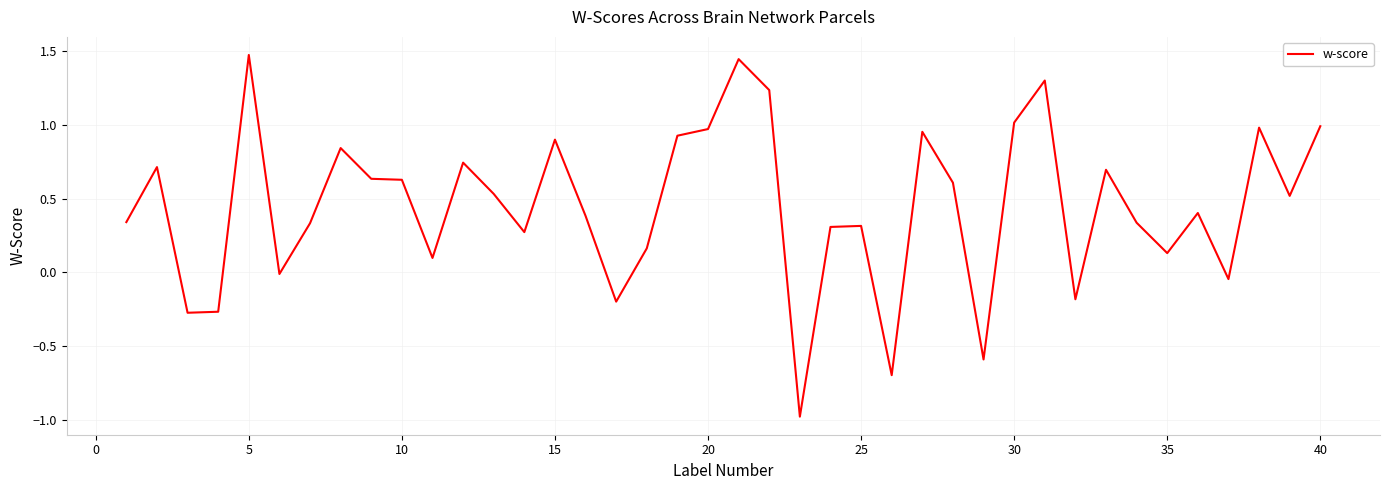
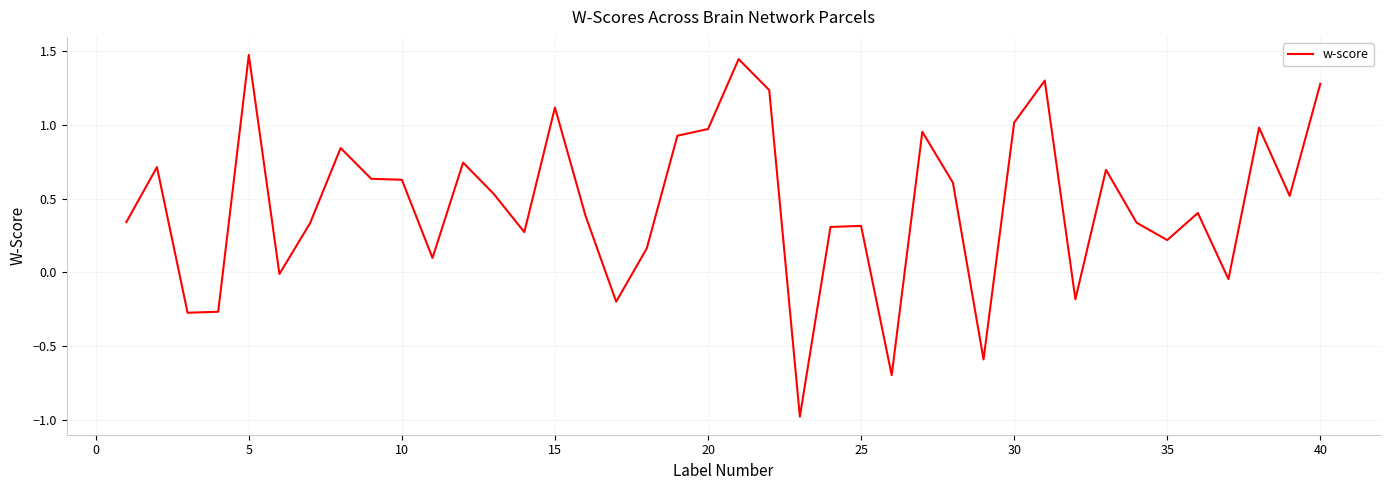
  {
    "5": 1.47,
    "10": 0.63,
-   "15": 0.90,
+   "15": 1.12,
    "20": 0.97,
    "25": 0.31,
    "30": 1.01,
-   "35": 0.13,
-   "40": 0.99
+   "35": 0.22,
+   "40": 1.28
  }
